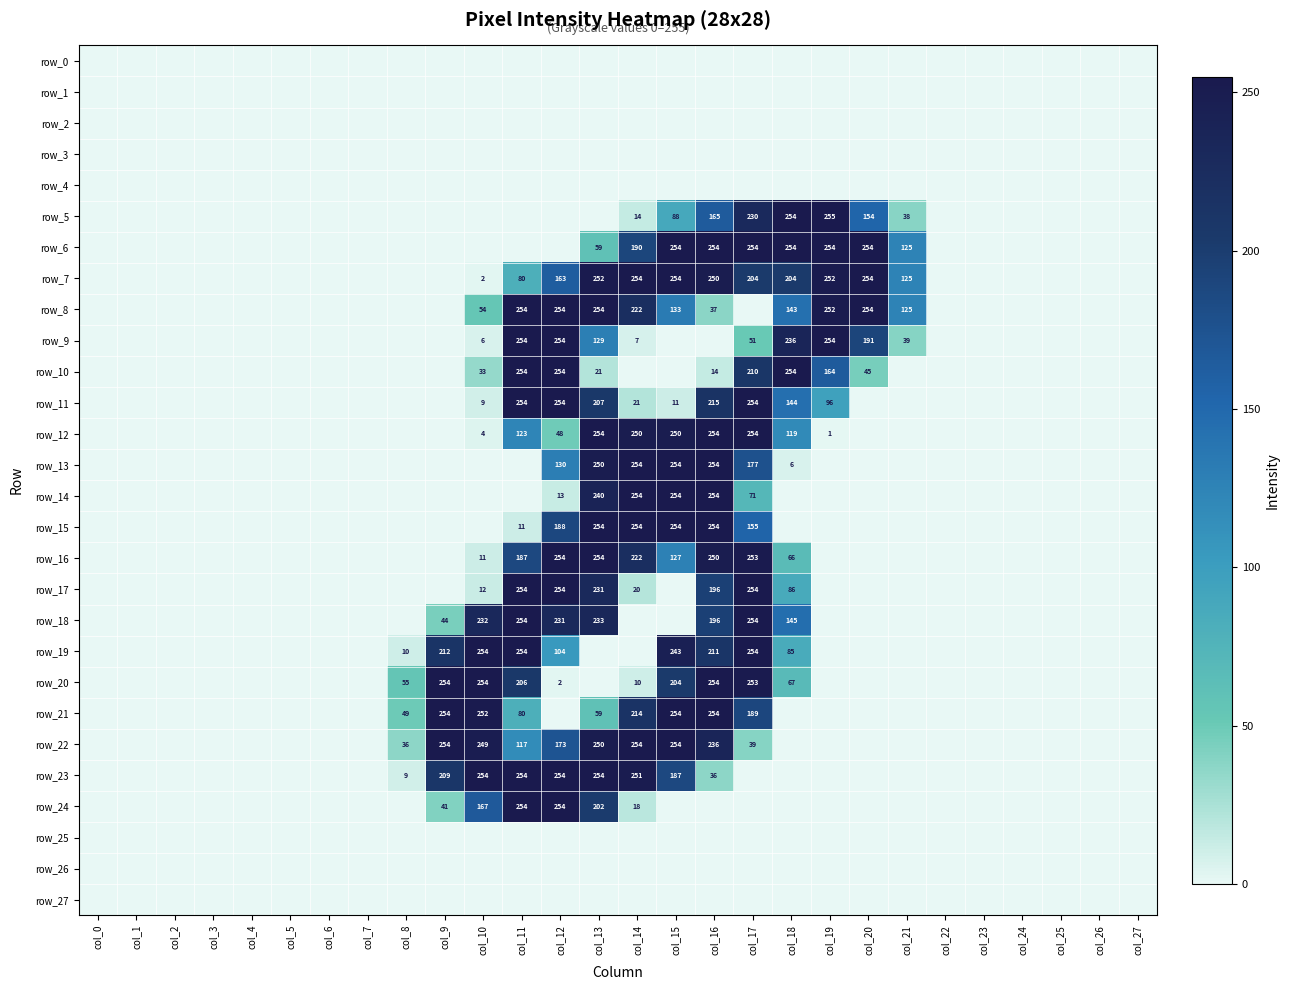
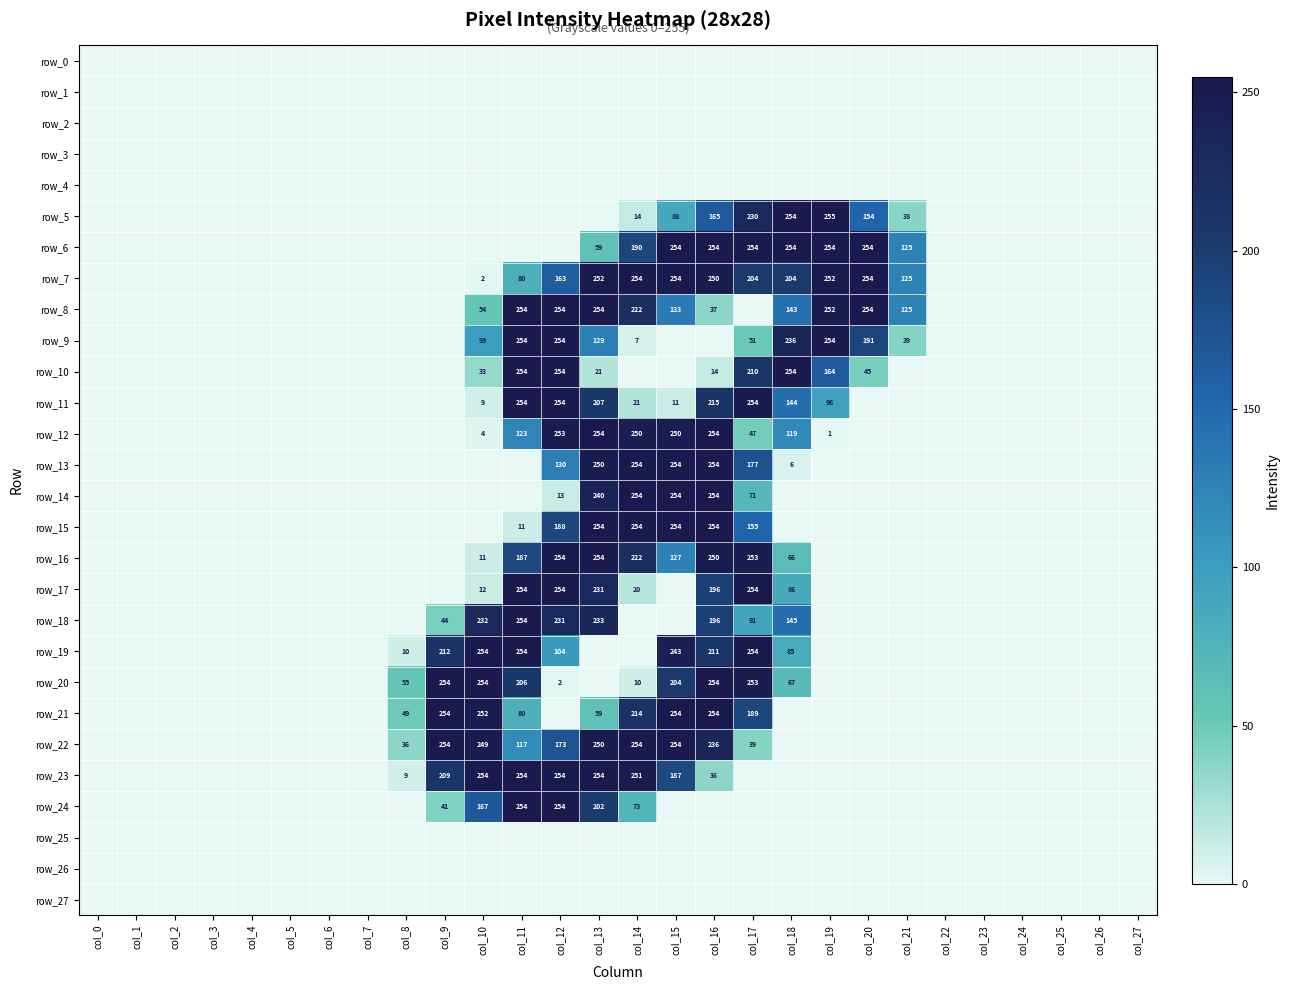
  {
    "row_5": {
      "col_14": 14,
      "col_15": 88,
      "col_16": 165,
      "col_17": 230,
      "col_18": 254,
      "col_19": 255,
      "col_20": 154,
      "col_21": 38
    },
    "row_6": {
      "col_13": 59,
      "col_14": 190,
      "col_15": 254,
      "col_16": 254,
      "col_17": 254,
      "col_18": 254,
      "col_19": 254,
      "col_20": 254,
      "col_21": 125
    },
    "row_7": {
      "col_10": 2,
      "col_11": 80,
      "col_12": 163,
      "col_13": 252,
      "col_14": 254,
      "col_15": 254,
      "col_16": 250,
      "col_17": 204,
      "col_18": 204,
      "col_19": 252,
      "col_20": 254,
      "col_21": 125
    },
    "row_8": {
      "col_10": 54,
      "col_11": 254,
      "col_12": 254,
      "col_13": 254,
      "col_14": 222,
      "col_15": 133,
      "col_16": 37,
      "col_18": 143,
      "col_19": 252,
      "col_20": 254,
      "col_21": 125
    },
    "row_9": {
-     "col_10": 6,
+     "col_10": 99,
      "col_11": 254,
      "col_12": 254,
      "col_13": 129,
      "col_14": 7,
      "col_17": 51,
      "col_18": 236,
      "col_19": 254,
      "col_20": 191,
      "col_21": 39
    },
    "row_10": {
      "col_10": 33,
      "col_11": 254,
      "col_12": 254,
      "col_13": 21,
      "col_16": 14,
      "col_17": 210,
      "col_18": 254,
      "col_19": 164,
      "col_20": 45
    },
    "row_11": {
      "col_10": 9,
      "col_11": 254,
      "col_12": 254,
      "col_13": 207,
      "col_14": 21,
      "col_15": 11,
      "col_16": 215,
      "col_17": 254,
      "col_18": 144,
      "col_19": 96
    },
    "row_12": {
      "col_10": 4,
      "col_11": 123,
-     "col_12": 48,
+     "col_12": 253,
      "col_13": 254,
      "col_14": 250,
      "col_15": 250,
      "col_16": 254,
-     "col_17": 254,
+     "col_17": 47,
      "col_18": 119,
      "col_19": 1
    },
    "row_13": {
      "col_12": 130,
      "col_13": 250,
      "col_14": 254,
      "col_15": 254,
      "col_16": 254,
      "col_17": 177,
      "col_18": 6
    },
    "row_14": {
      "col_12": 13,
      "col_13": 240,
      "col_14": 254,
      "col_15": 254,
      "col_16": 254,
      "col_17": 71
    },
    "row_15": {
      "col_11": 11,
      "col_12": 188,
      "col_13": 254,
      "col_14": 254,
      "col_15": 254,
      "col_16": 254,
      "col_17": 155
    },
    "row_16": {
      "col_10": 11,
      "col_11": 187,
      "col_12": 254,
      "col_13": 254,
      "col_14": 222,
      "col_15": 127,
      "col_16": 250,
      "col_17": 253,
      "col_18": 66
    },
    "row_17": {
      "col_10": 12,
      "col_11": 254,
      "col_12": 254,
      "col_13": 231,
      "col_14": 20,
      "col_16": 196,
      "col_17": 254,
      "col_18": 86
    },
    "row_18": {
      "col_9": 44,
      "col_10": 232,
      "col_11": 254,
      "col_12": 231,
      "col_13": 233,
      "col_16": 196,
-     "col_17": 254,
+     "col_17": 91,
      "col_18": 145
    },
    "row_19": {
      "col_8": 10,
      "col_9": 212,
      "col_10": 254,
      "col_11": 254,
      "col_12": 104,
      "col_15": 243,
      "col_16": 211,
      "col_17": 254,
      "col_18": 85
    },
    "row_20": {
      "col_8": 55,
      "col_9": 254,
      "col_10": 254,
      "col_11": 206,
      "col_12": 2,
      "col_14": 10,
      "col_15": 204,
      "col_16": 254,
      "col_17": 253,
      "col_18": 67
    },
    "row_21": {
      "col_8": 49,
      "col_9": 254,
      "col_10": 252,
      "col_11": 80,
      "col_13": 59,
      "col_14": 214,
      "col_15": 254,
      "col_16": 254,
      "col_17": 189
    },
    "row_22": {
      "col_8": 36,
      "col_9": 254,
      "col_10": 249,
      "col_11": 117,
      "col_12": 173,
      "col_13": 250,
      "col_14": 254,
      "col_15": 254,
      "col_16": 236,
      "col_17": 39
    },
    "row_23": {
      "col_8": 9,
      "col_9": 209,
      "col_10": 254,
      "col_11": 254,
      "col_12": 254,
      "col_13": 254,
      "col_14": 251,
      "col_15": 187,
      "col_16": 36
    },
    "row_24": {
      "col_9": 41,
      "col_10": 167,
      "col_11": 254,
      "col_12": 254,
      "col_13": 202,
-     "col_14": 18
+     "col_14": 73
    }
  }
